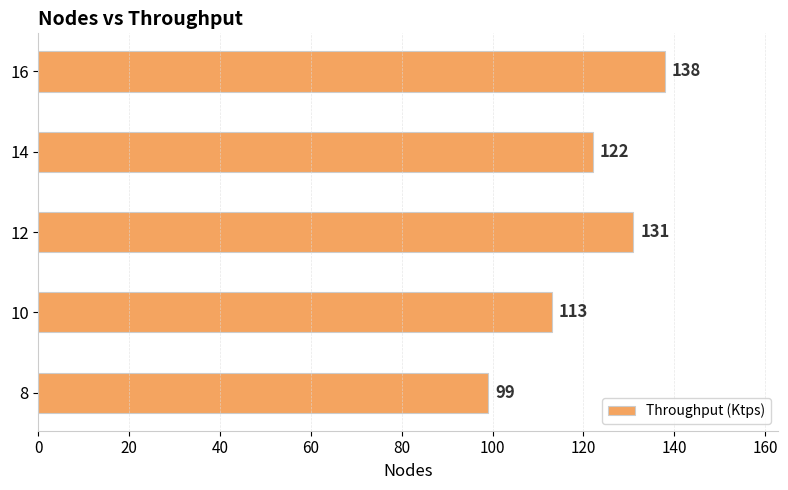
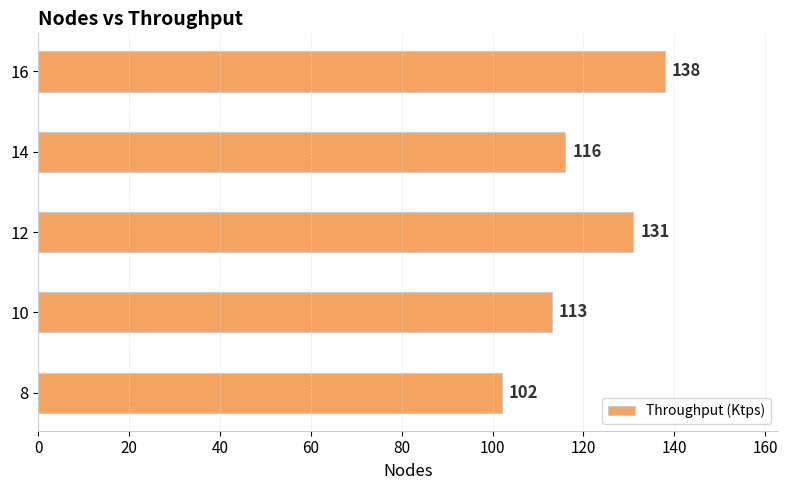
  {
    "16": 138,
-   "14": 122,
+   "14": 116,
    "12": 131,
    "10": 113,
-   "8": 99
+   "8": 102
  }
